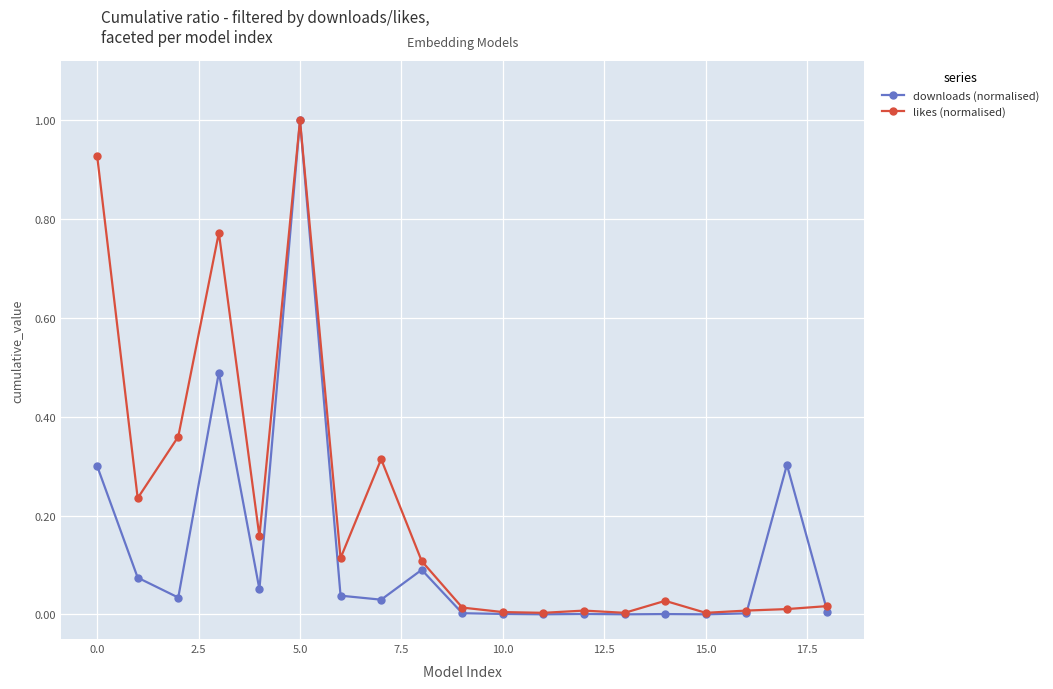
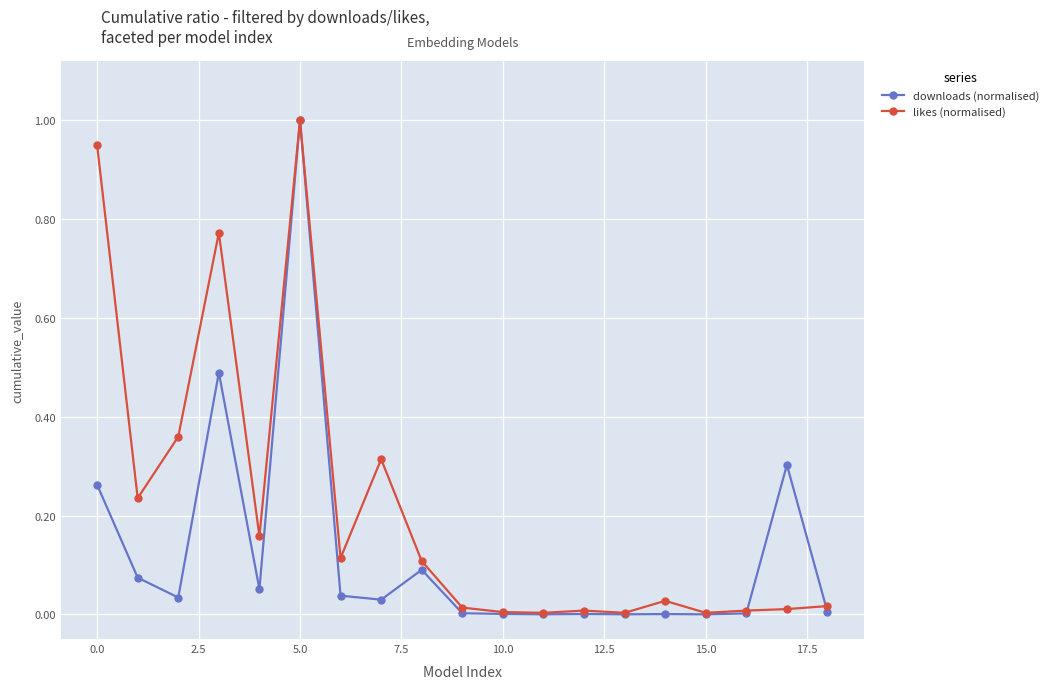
  {
    "downloads (normalised)": {
-     "0.0": 0.30
+     "0.0": 0.26
    },
    "likes (normalised)": {
-     "0.0": 0.93
+     "0.0": 0.95
    }
  }
